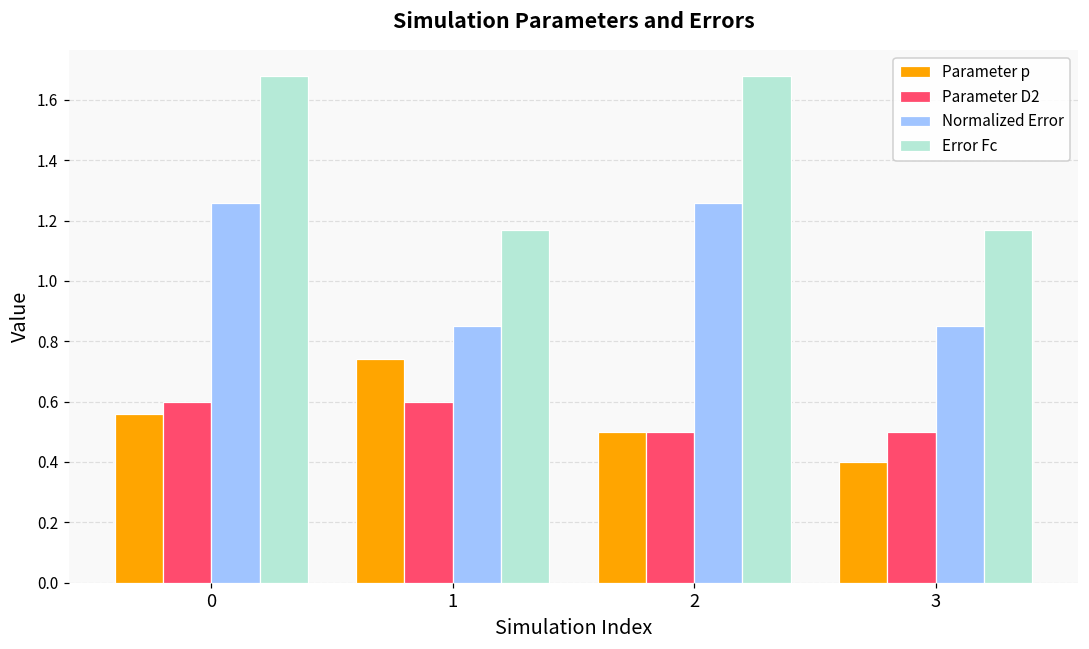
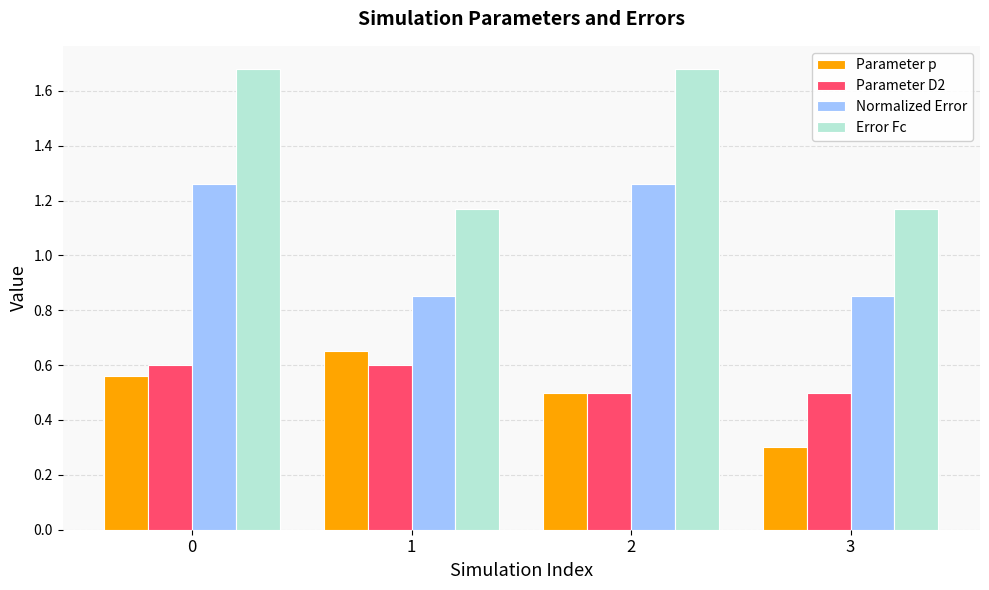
  {
    "Parameter p": {
      "0": 0.56,
-     "1": 0.74,
+     "1": 0.65,
      "2": 0.50,
-     "3": 0.4
+     "3": 0.3
    },
    "Parameter D2": {
      "0": 0.60,
      "1": 0.60,
      "2": 0.50,
      "3": 0.50
    }
  }
